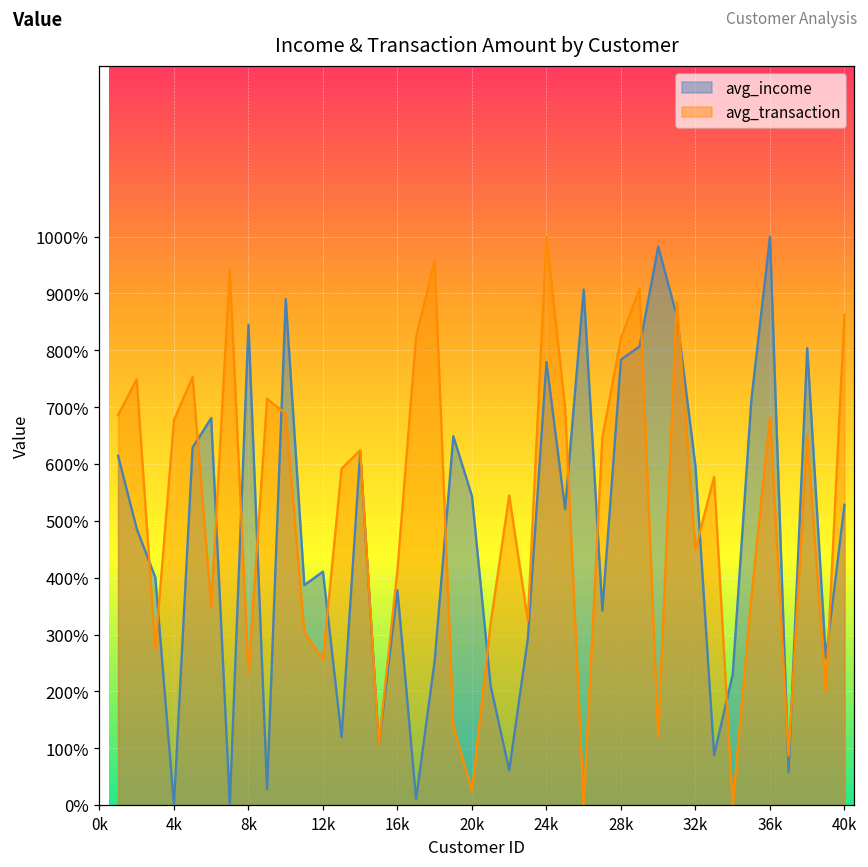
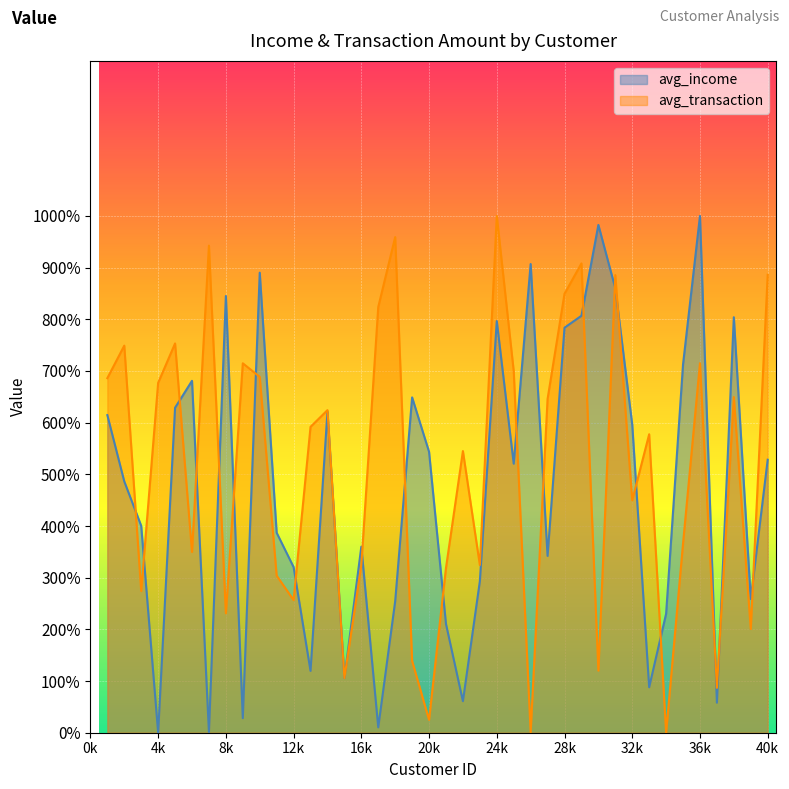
  {
    "avg_income": {
      "4k": "0%",
      "8k": "850%",
-     "12k": "410%",
-     "16k": "380%",
+     "12k": "320%",
+     "16k": "360%",
      "20k": "540%",
-     "24k": "780%",
+     "24k": "800%",
      "28k": "780%",
      "32k": "600%",
      "36k": "1000%",
      "40k": "530%"
    },
    "avg_transaction": {
      "4k": "680%",
      "8k": "230%",
      "12k": "260%",
-     "16k": "410%",
+     "16k": "320%",
      "20k": "20%",
      "24k": "1000%",
-     "28k": "820%",
+     "28k": "850%",
      "32k": "450%",
-     "36k": "680%",
-     "40k": "860%"
+     "36k": "720%",
+     "40k": "890%"
    }
  }
